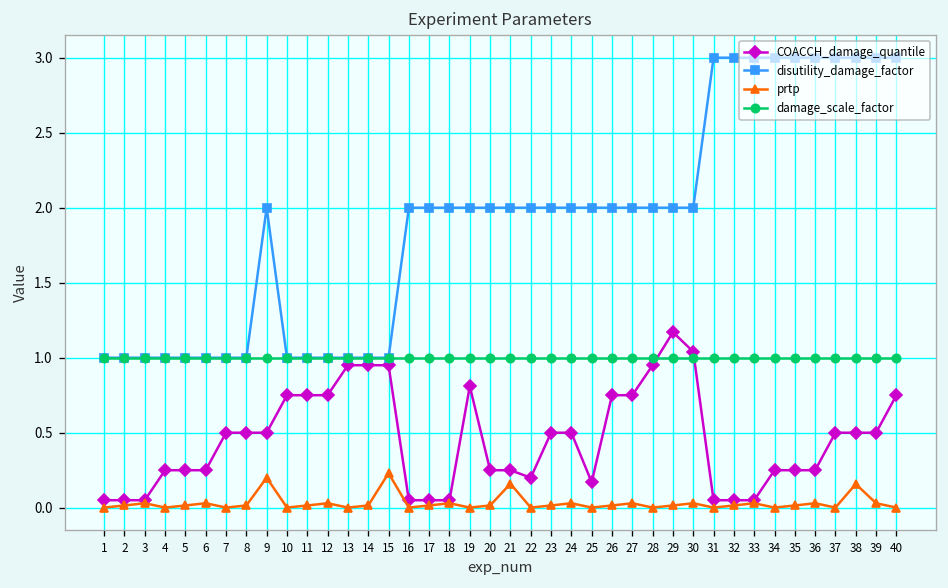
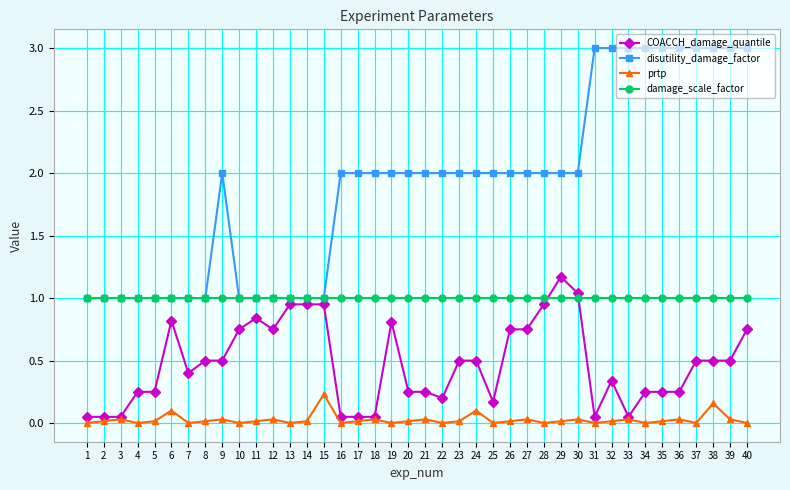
  {
    "COACCH_damage_quantile": {
      "1": 0.05,
      "2": 0.05,
      "4": 0.25,
      "5": 0.25,
-     "6": 0.25,
-     "7": 0.5,
+     "6": 0.82,
+     "7": 0.4,
      "8": 0.50,
      "9": 0.50,
      "10": 0.75,
-     "11": 0.75,
+     "11": 0.84,
      "12": 0.75,
      "13": 0.95,
      "14": 0.95,
      "15": 0.95,
      "16": 0.05,
      "17": 0.05,
      "19": 0.81,
      "20": 0.25,
      "21": 0.25,
      "22": 0.20,
      "23": 0.50,
      "24": 0.50,
      "25": 0.17,
      "26": 0.75,
      "27": 0.75,
      "28": 0.95,
      "29": 1.17,
      "30": 1.04,
      "31": 0.05,
-     "32": 0.05,
+     "32": 0.34,
      "34": 0.25,
      "35": 0.25,
      "36": 0.25,
      "37": 0.50,
      "38": 0.50,
      "39": 0.50,
      "40": 0.75
    },
    "disutility_damage_factor": {
      "9": 2.00,
      "16": 2.00,
      "17": 2.00,
      "18": 2.00,
      "19": 2.00,
      "20": 2.00,
      "21": 2.00,
      "22": 2.00,
      "23": 2.00,
      "24": 2.00,
      "25": 2.00,
      "26": 2.00,
      "27": 2.00,
      "28": 2.00,
      "29": 2.00,
      "30": 2.00,
      "31": 3.00,
      "32": 3.00
    },
    "prtp": {
      "1": 0.00,
      "2": 0.02,
      "4": 0.00,
      "5": 0.02,
-     "6": 0.03,
+     "6": 0.10,
      "7": 0.00,
      "8": 0.02,
-     "9": 0.20,
+     "9": 0.03,
      "10": 0.00,
      "11": 0.02,
      "12": 0.03,
      "13": 0.00,
      "14": 0.02,
      "15": 0.23,
      "16": 0.00,
      "17": 0.02,
      "19": 0.00,
      "20": 0.02,
-     "21": 0.16,
+     "21": 0.03,
      "22": 0.00,
      "23": 0.02,
-     "24": 0.03,
+     "24": 0.10,
      "25": 0.00,
      "26": 0.02,
      "27": 0.03,
      "28": 0.00,
      "29": 0.02,
      "30": 0.03,
      "31": 0.00,
      "32": 0.02,
      "34": 0.00,
      "35": 0.02,
      "36": 0.03,
      "37": 0.00,
      "38": 0.16,
      "39": 0.03,
      "40": 0.00
    },
    "damage_scale_factor": {
      "9": 1.00,
      "16": 1.00,
      "17": 1.00,
      "18": 1.00,
      "19": 1.00,
      "20": 1.00,
      "21": 1.00,
      "22": 1.00,
      "23": 1.00,
      "24": 1.00,
      "25": 1.00,
      "26": 1.00,
      "27": 1.00,
      "28": 1.00,
      "29": 1.00,
      "30": 1.00,
      "31": 1.00,
      "32": 1.00,
      "33": 1.00,
      "34": 1.00,
      "35": 1.00,
      "36": 1.00,
      "37": 1.00,
      "38": 1.00,
      "39": 1.00,
      "40": 1.00
    }
  }
